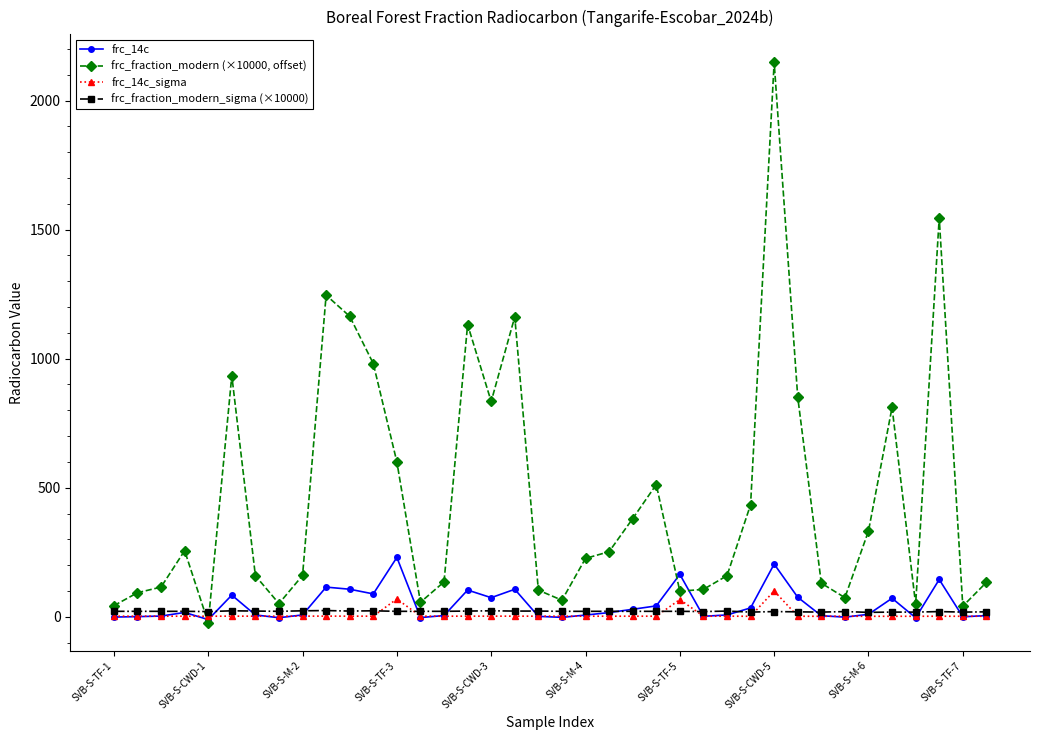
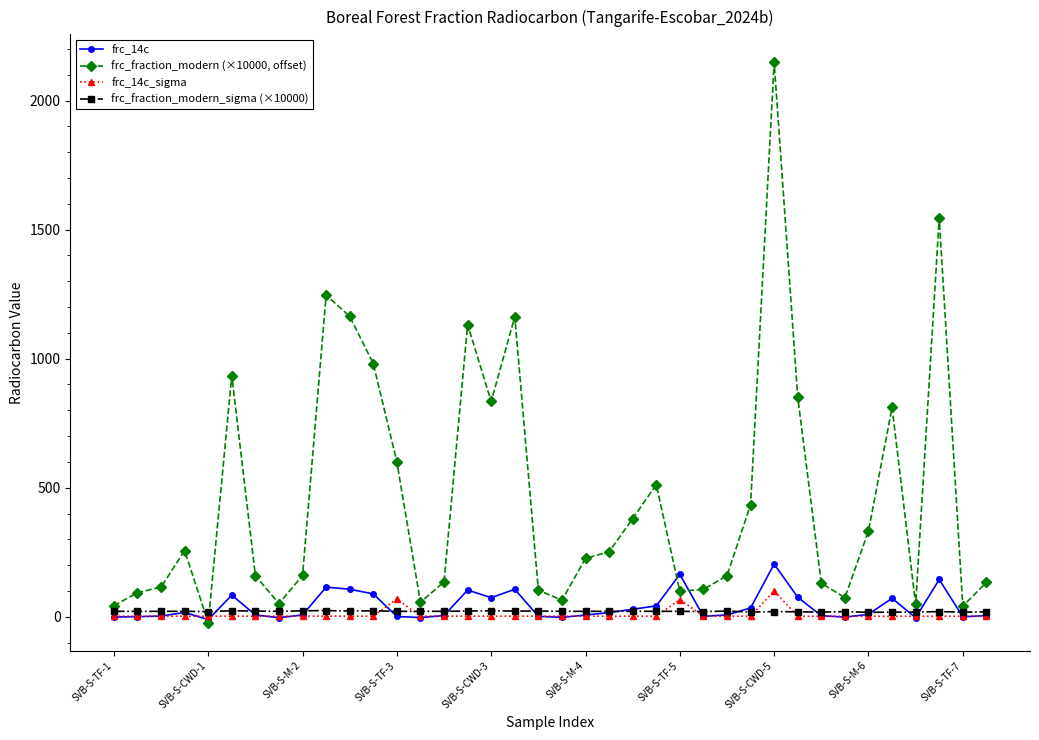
  {
    "frc_14c": {
      "SVB-S-CWD-1": -10,
-     "SVB-S-TF-3": 230,
+     "SVB-S-TF-3": 0,
      "SVB-S-CWD-3": 70,
      "SVB-S-TF-5": 160,
      "SVB-S-CWD-5": 200
    },
    "frc_fraction_modern (×10000, offset)": {
      "SVB-S-TF-1": 40,
      "SVB-S-CWD-1": -20,
      "SVB-S-M-2": 160,
      "SVB-S-TF-3": 600,
      "SVB-S-CWD-3": 830,
      "SVB-S-M-4": 230,
      "SVB-S-TF-5": 100,
      "SVB-S-CWD-5": 2150,
      "SVB-S-M-6": 330,
      "SVB-S-TF-7": 40
    },
    "frc_14c_sigma": {
      "SVB-S-CWD-1": 0,
      "SVB-S-TF-3": 70,
      "SVB-S-CWD-3": 0,
      "SVB-S-TF-5": 70,
      "SVB-S-CWD-5": 100
    },
    "frc_fraction_modern_sigma (×10000)": {
      "SVB-S-TF-1": 20,
      "SVB-S-CWD-1": 20,
      "SVB-S-M-2": 20,
      "SVB-S-TF-3": 20,
      "SVB-S-CWD-3": 20,
      "SVB-S-M-4": 20,
      "SVB-S-TF-5": 20,
      "SVB-S-CWD-5": 20,
      "SVB-S-TF-7": 20
    }
  }
